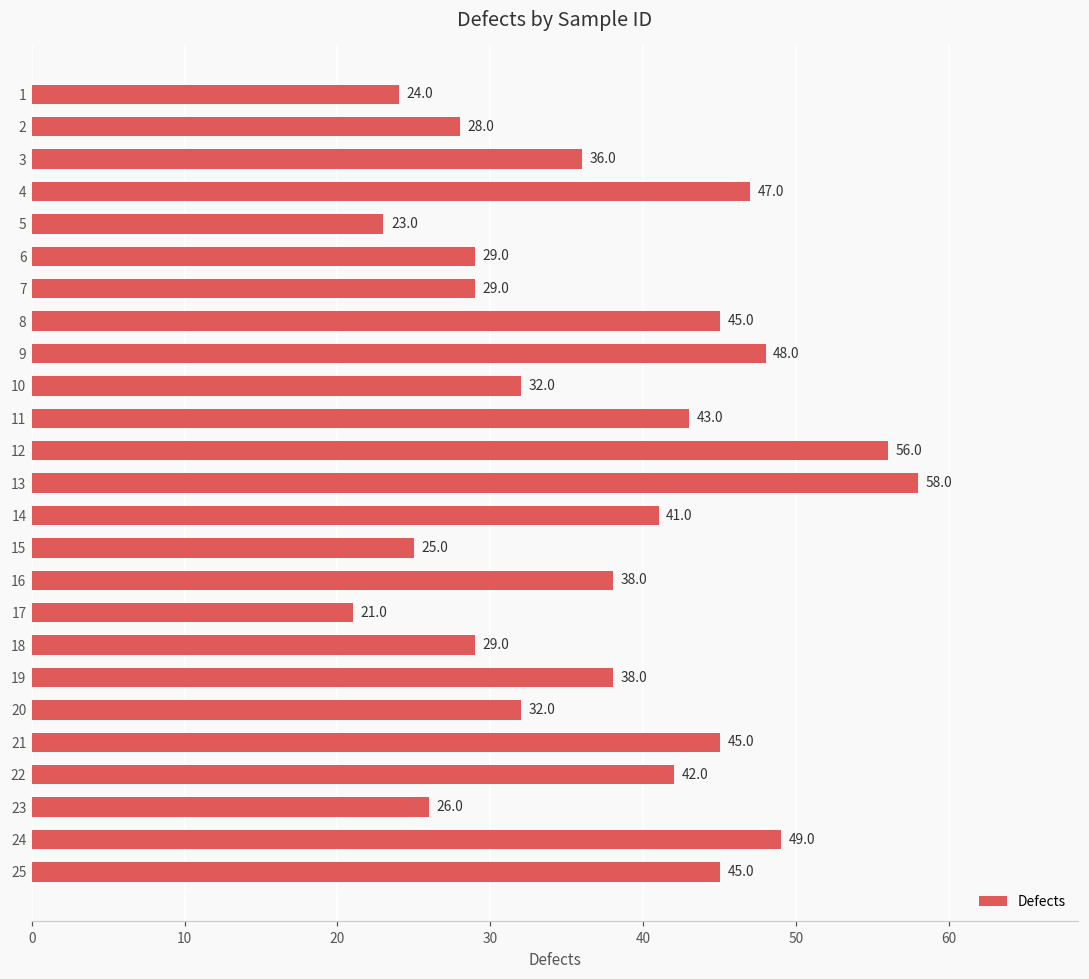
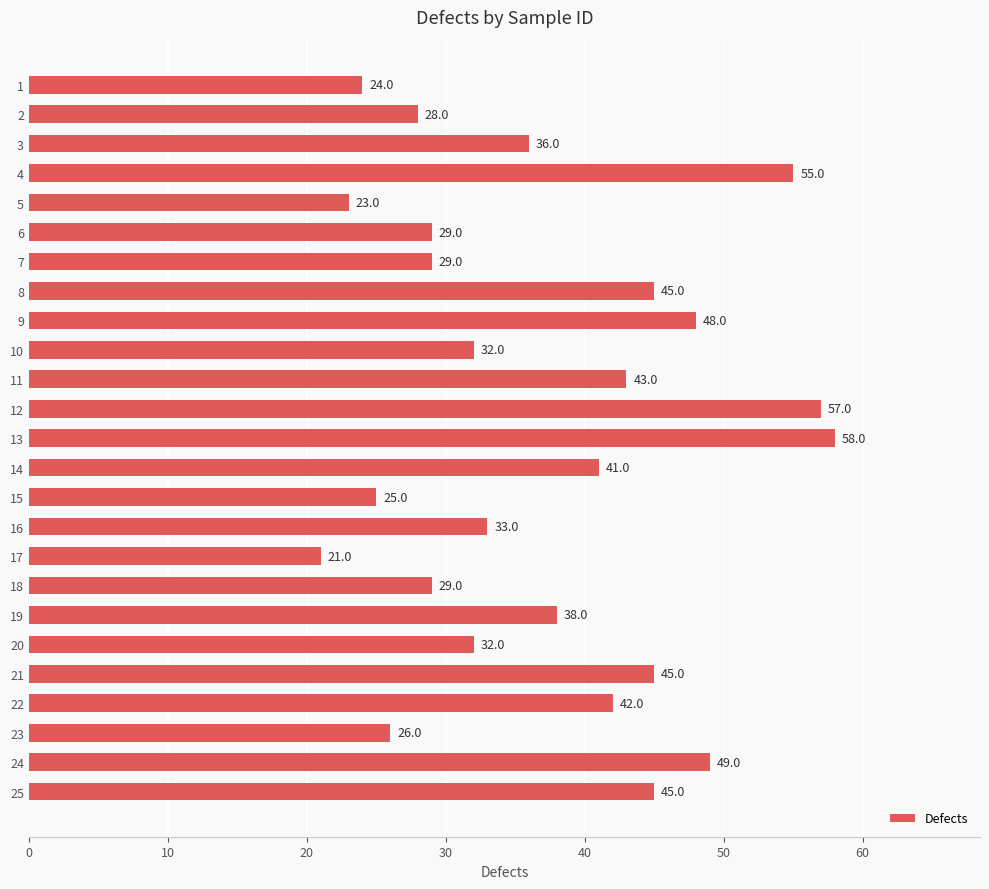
  {
    "1": 24.0,
    "2": 28.0,
    "3": 36.0,
-   "4": 47.0,
+   "4": 55.0,
    "5": 23.0,
    "6": 29.0,
    "7": 29.0,
    "8": 45.0,
    "9": 48.0,
    "10": 32.0,
    "11": 43.0,
-   "12": 56.0,
+   "12": 57.0,
    "13": 58.0,
    "14": 41.0,
    "15": 25.0,
-   "16": 38.0,
+   "16": 33.0,
    "17": 21.0,
    "18": 29.0,
    "19": 38.0,
    "20": 32.0,
    "21": 45.0,
    "22": 42.0,
    "23": 26.0,
    "24": 49.0,
    "25": 45.0
  }
